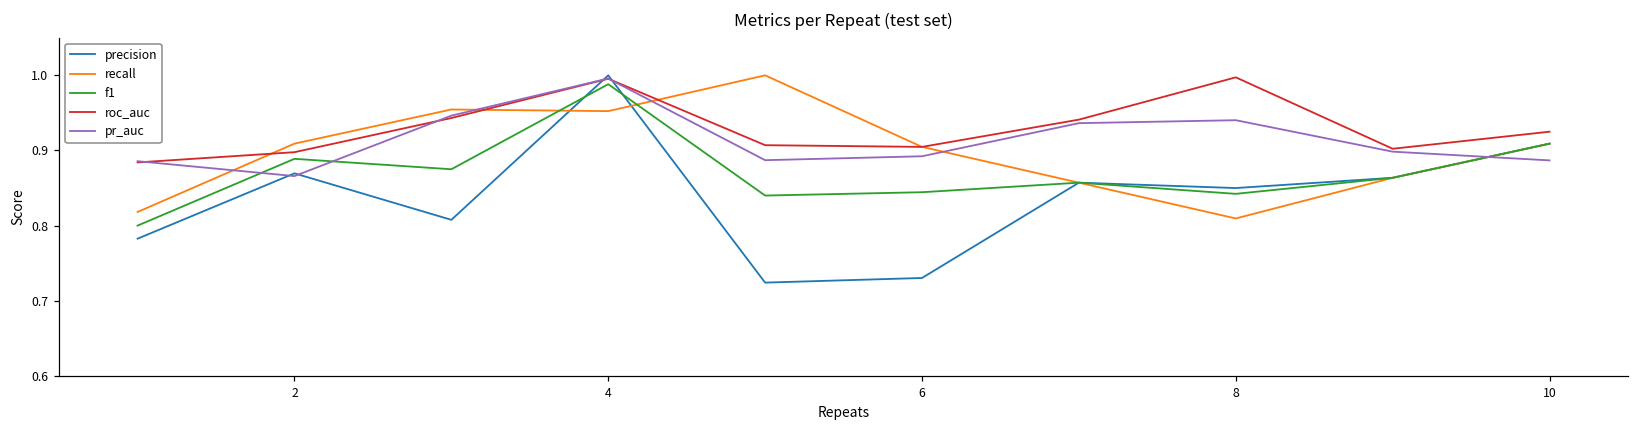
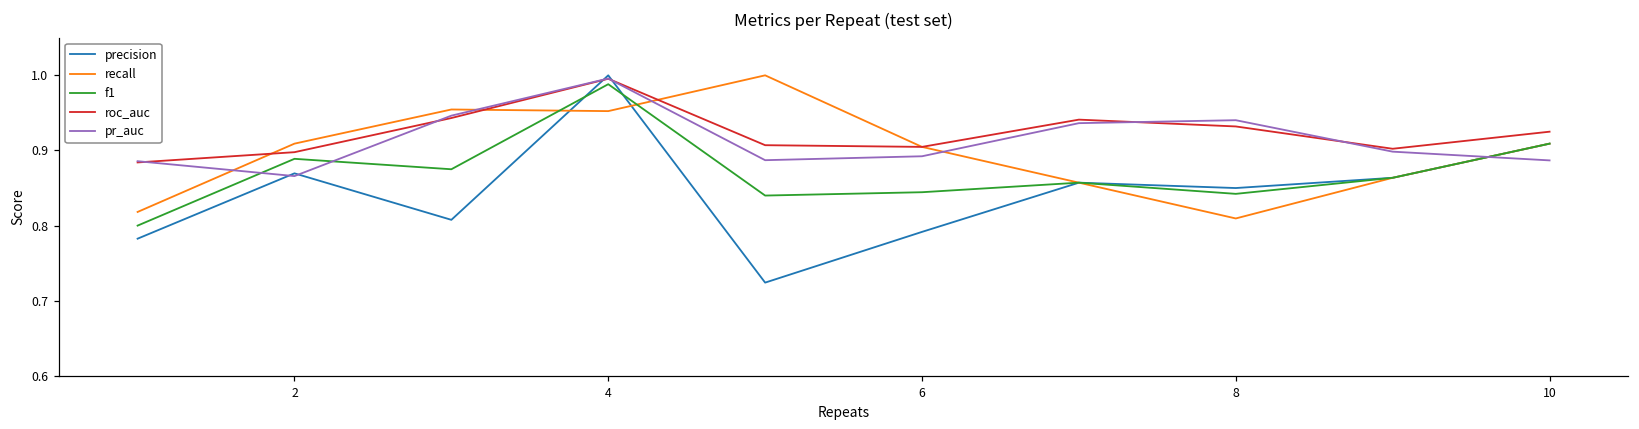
  {
    "precision": {
      "4": 1.00,
-     "6": 0.73,
+     "6": 0.79,
      "8": 0.85
    },
    "recall": {
      "2": 0.91,
      "4": 0.95,
      "8": 0.81
    },
    "f1": {
      "2": 0.89,
      "4": 0.99,
      "6": 0.84,
      "8": 0.84
    },
    "roc_auc": {
      "2": 0.90,
-     "8": 1.00,
+     "8": 0.93,
      "10": 0.93
    },
    "pr_auc": {
      "6": 0.89,
      "8": 0.94,
      "10": 0.89
    }
  }
